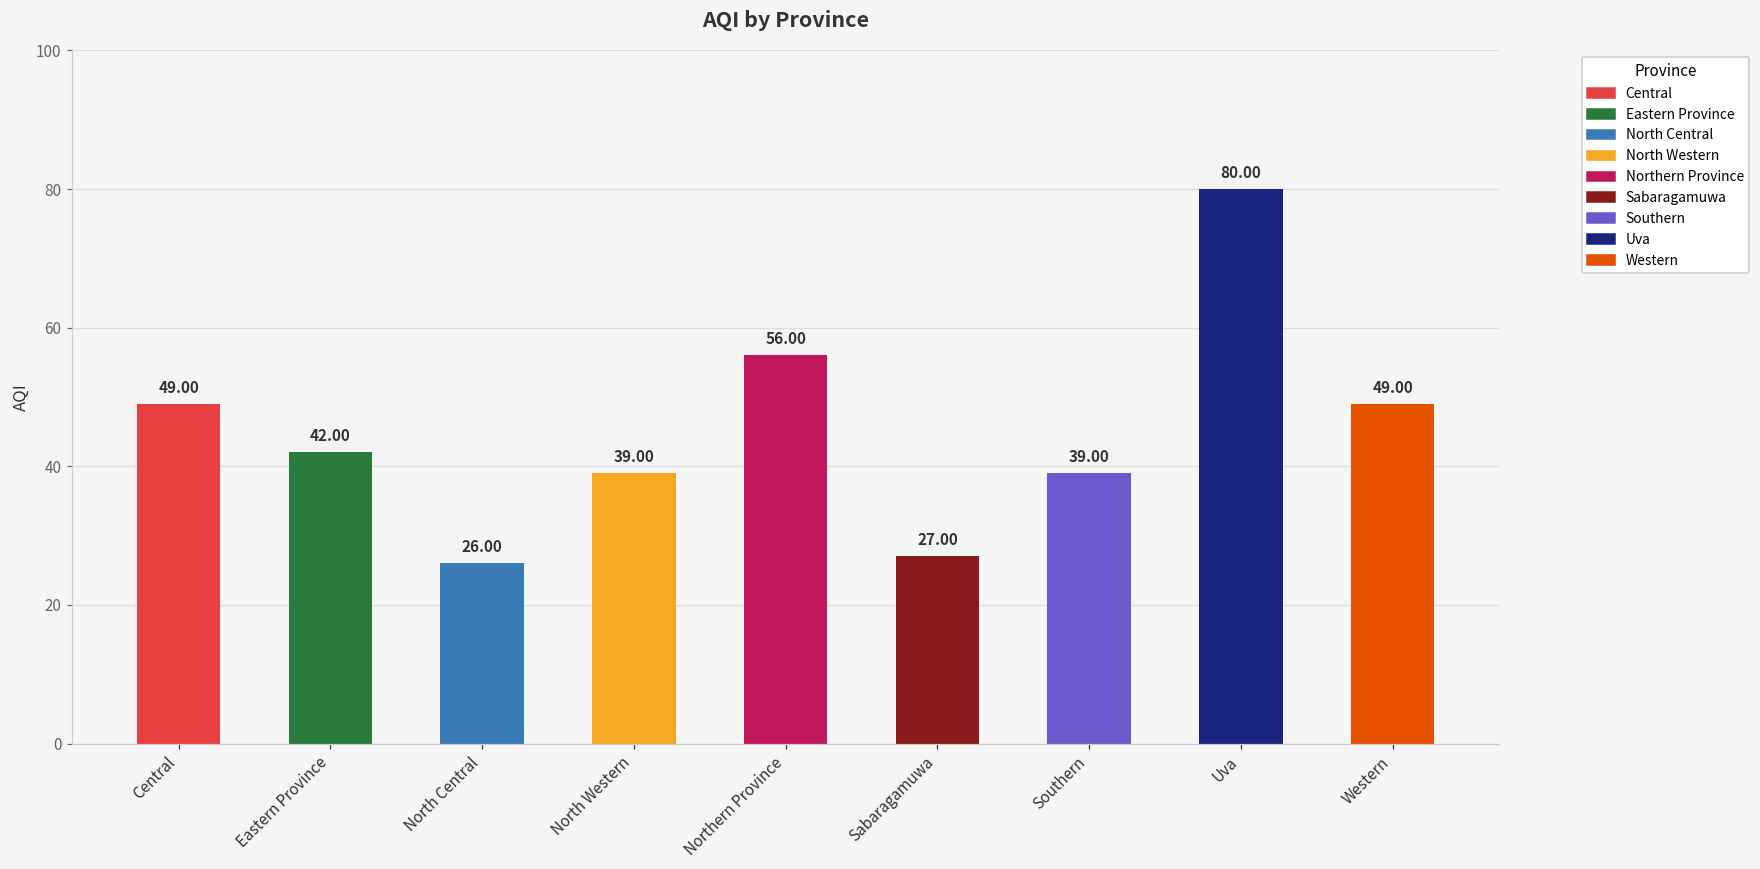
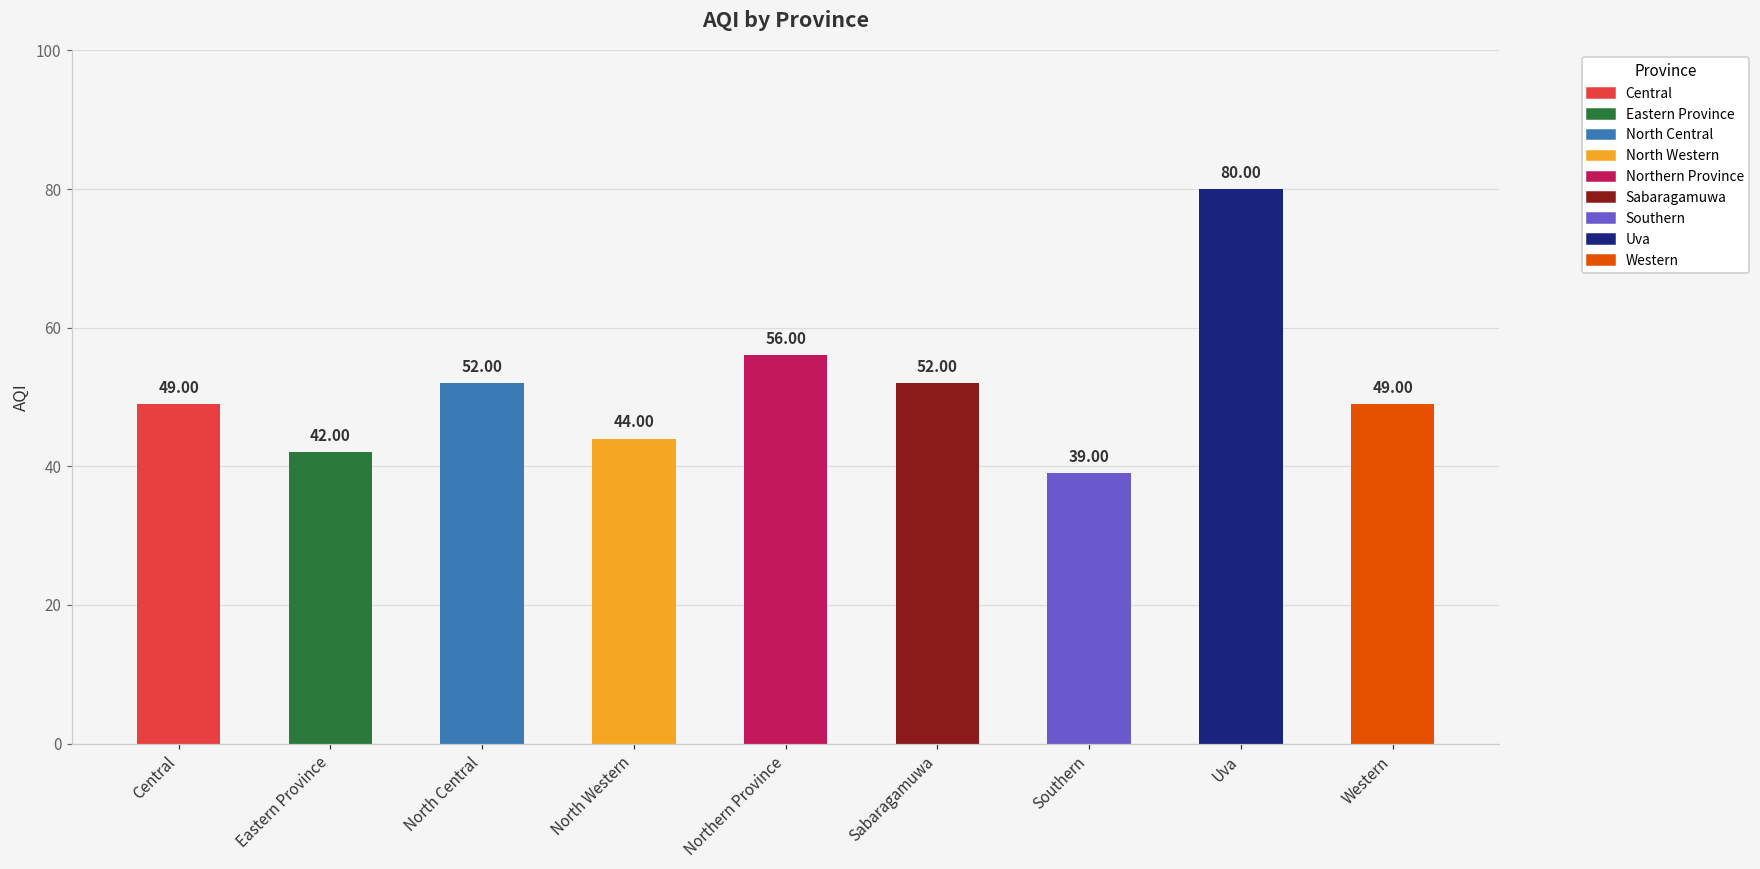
  {
    "Central": 49.00,
    "Eastern Province": 42.00,
-   "North Central": 26.00,
-   "North Western": 39.00,
+   "North Central": 52.00,
+   "North Western": 44.00,
    "Northern Province": 56.00,
-   "Sabaragamuwa": 27.00,
+   "Sabaragamuwa": 52.00,
    "Southern": 39.00,
    "Uva": 80.00,
    "Western": 49.00
  }
